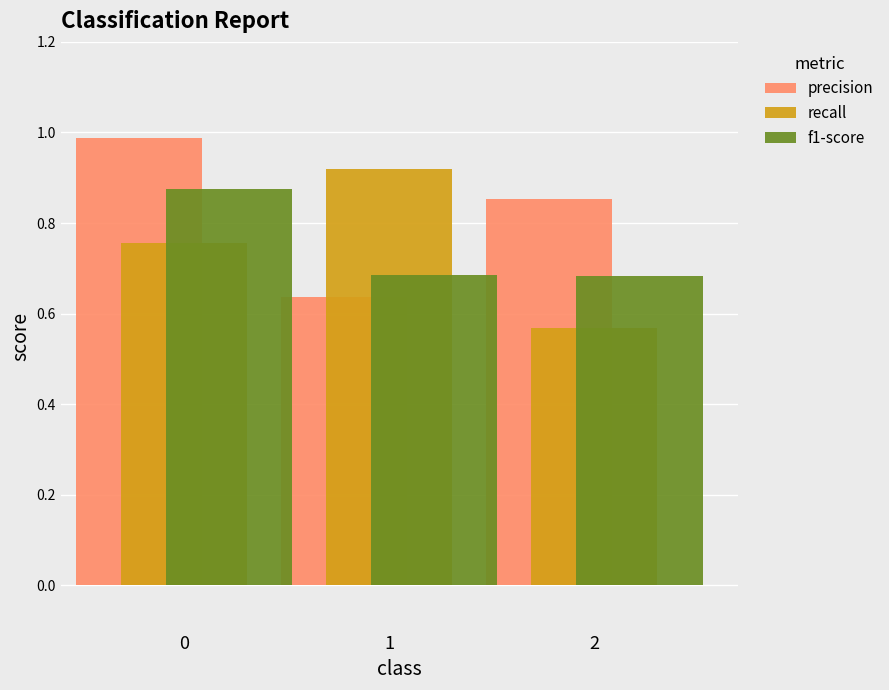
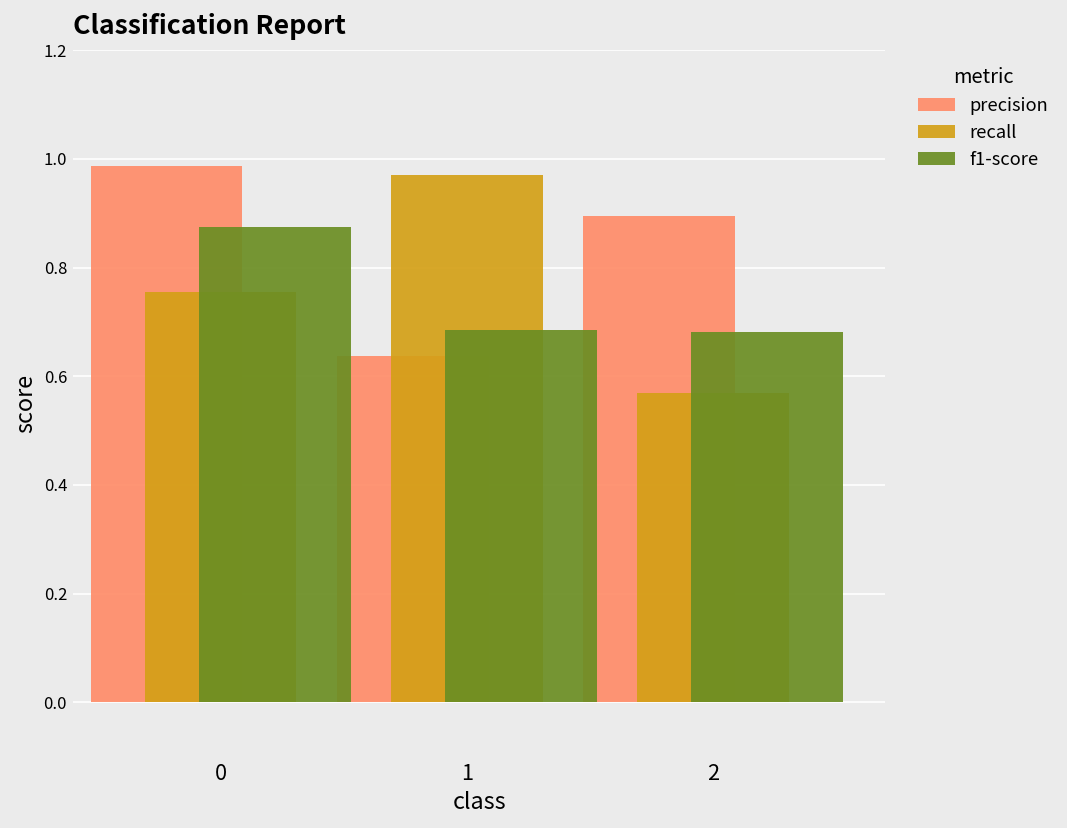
  {
    "precision": {
      "0": 0.99,
-     "2": 0.85
+     "2": 0.89
    },
    "recall": {
-     "1": 0.92
+     "1": 0.97
    },
    "f1-score": {
      "0": 0.87,
      "2": 0.68
    }
  }
